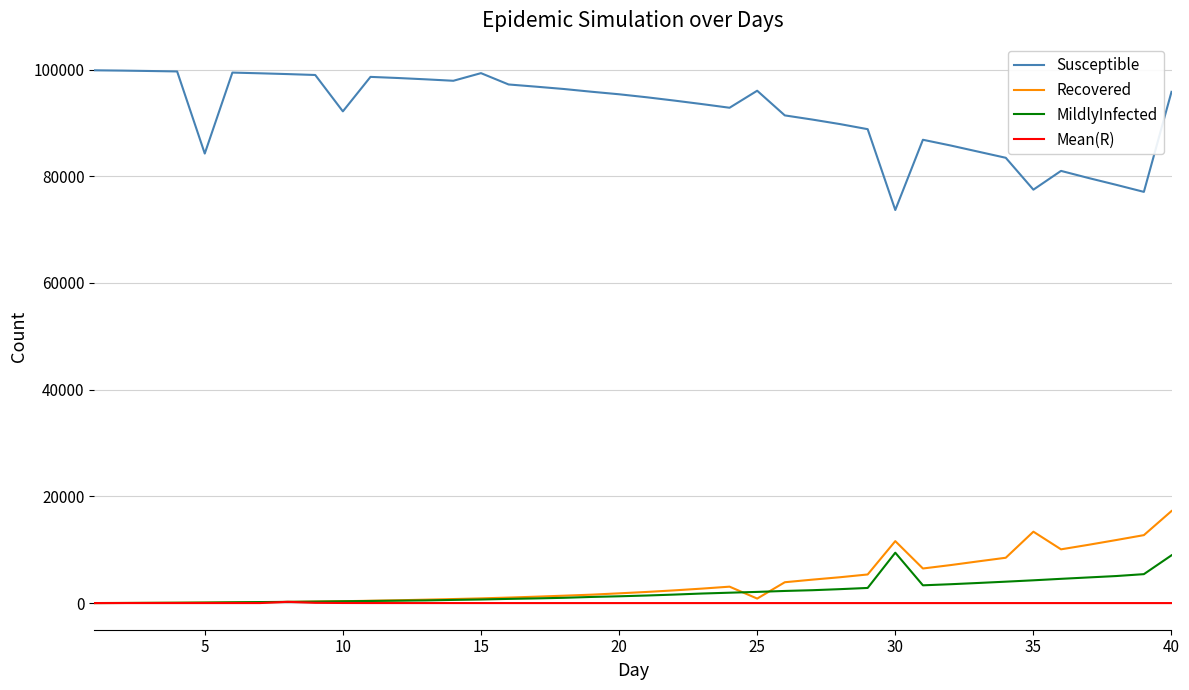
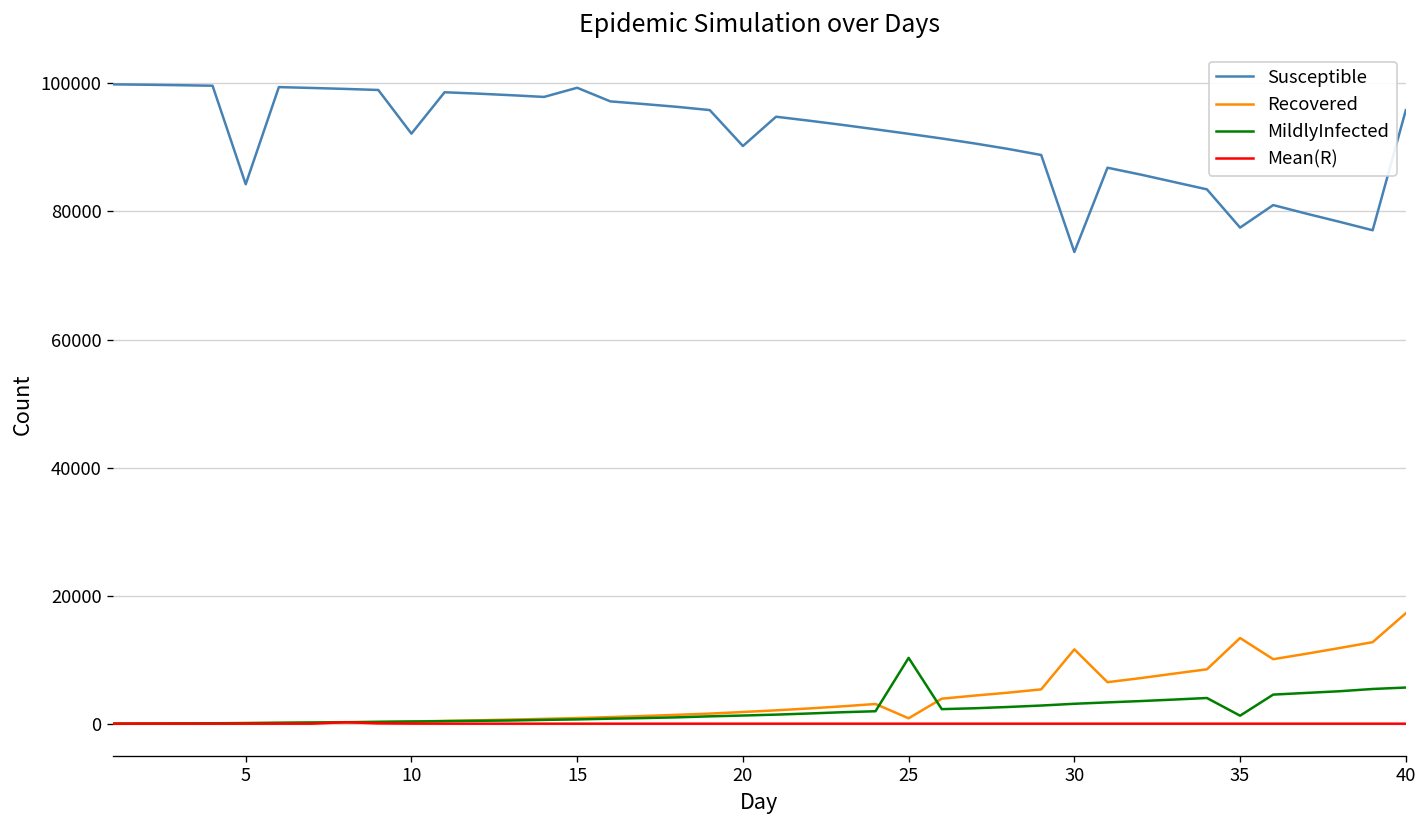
  {
    "Susceptible": {
      "5": 84000,
      "10": 92000,
      "15": 99000,
-     "20": 95000,
-     "25": 96000,
+     "20": 90000,
+     "25": 92000,
      "30": 74000,
      "35": 77000,
      "40": 96000
    },
    "Recovered": {
      "20": 2000,
      "25": 1000,
      "30": 12000,
      "35": 13000,
      "40": 17000
    },
    "MildlyInfected": {
      "20": 1000,
-     "25": 2000,
-     "30": 9000,
-     "35": 4000,
-     "40": 9000
+     "25": 10000,
+     "30": 3000,
+     "35": 1000,
+     "40": 6000
    },
    "Mean(R)": {
      "15": 0,
      "20": 0,
      "25": 0,
      "30": 0,
      "35": 0,
      "40": 0
    }
  }
